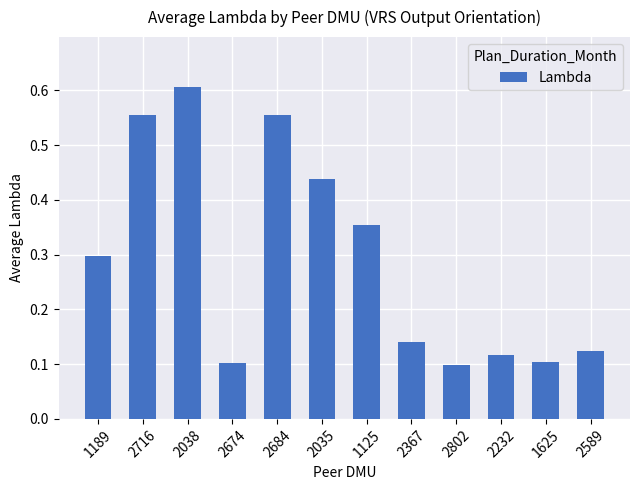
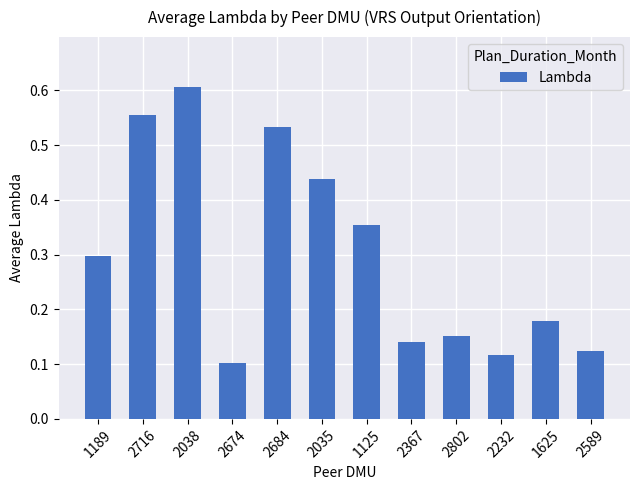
  {
    "1189": 0.30,
    "2716": 0.56,
    "2038": 0.61,
    "2674": 0.10,
-   "2684": 0.56,
+   "2684": 0.53,
    "2035": 0.44,
    "1125": 0.35,
    "2367": 0.14,
-   "2802": 0.10,
+   "2802": 0.15,
    "2232": 0.12,
-   "1625": 0.10,
+   "1625": 0.18,
    "2589": 0.12
  }
